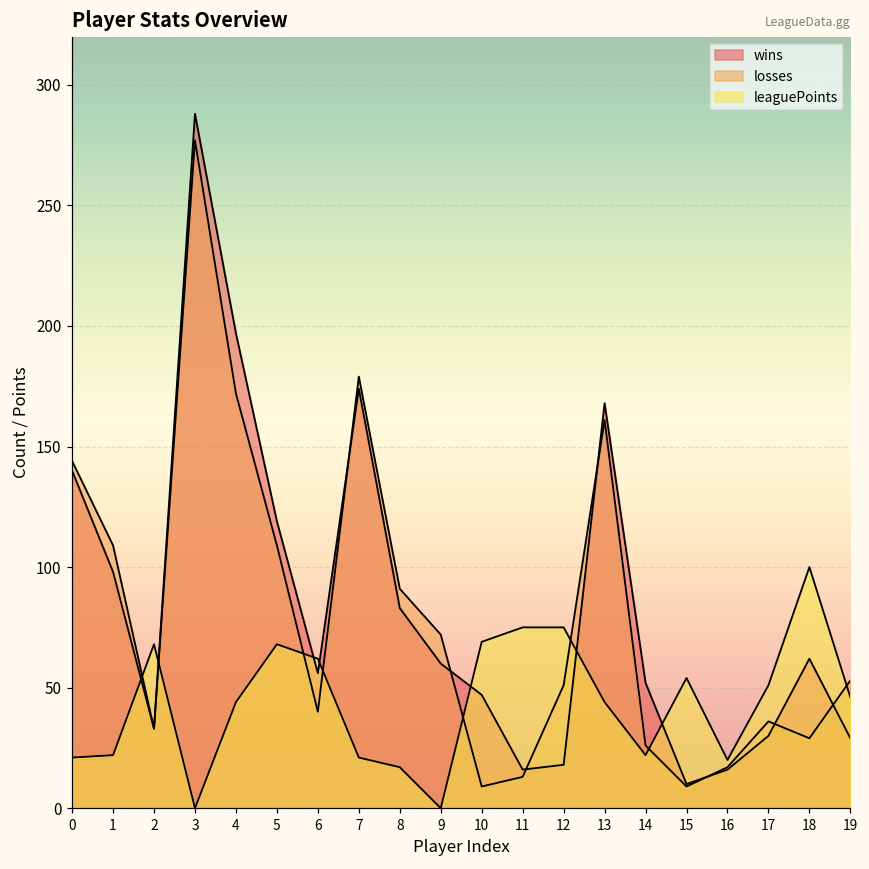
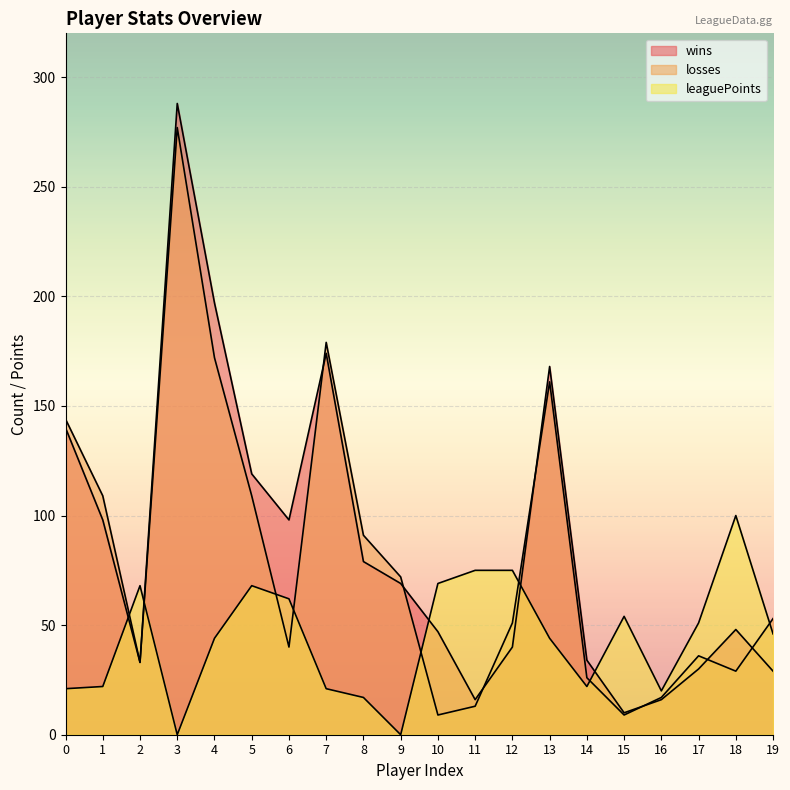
  {
    "wins": {
      "0": 140,
      "1": 98,
      "3": 288,
      "4": 197,
      "5": 119,
-     "6": 56,
+     "6": 98,
      "7": 174,
-     "8": 83,
-     "9": 60,
+     "8": 79,
+     "9": 69,
      "10": 47,
      "11": 16,
-     "12": 18,
+     "12": 40,
      "13": 168,
-     "14": 52,
+     "14": 34,
      "17": 30,
-     "18": 62,
+     "18": 48,
      "19": 29
    }
  }
